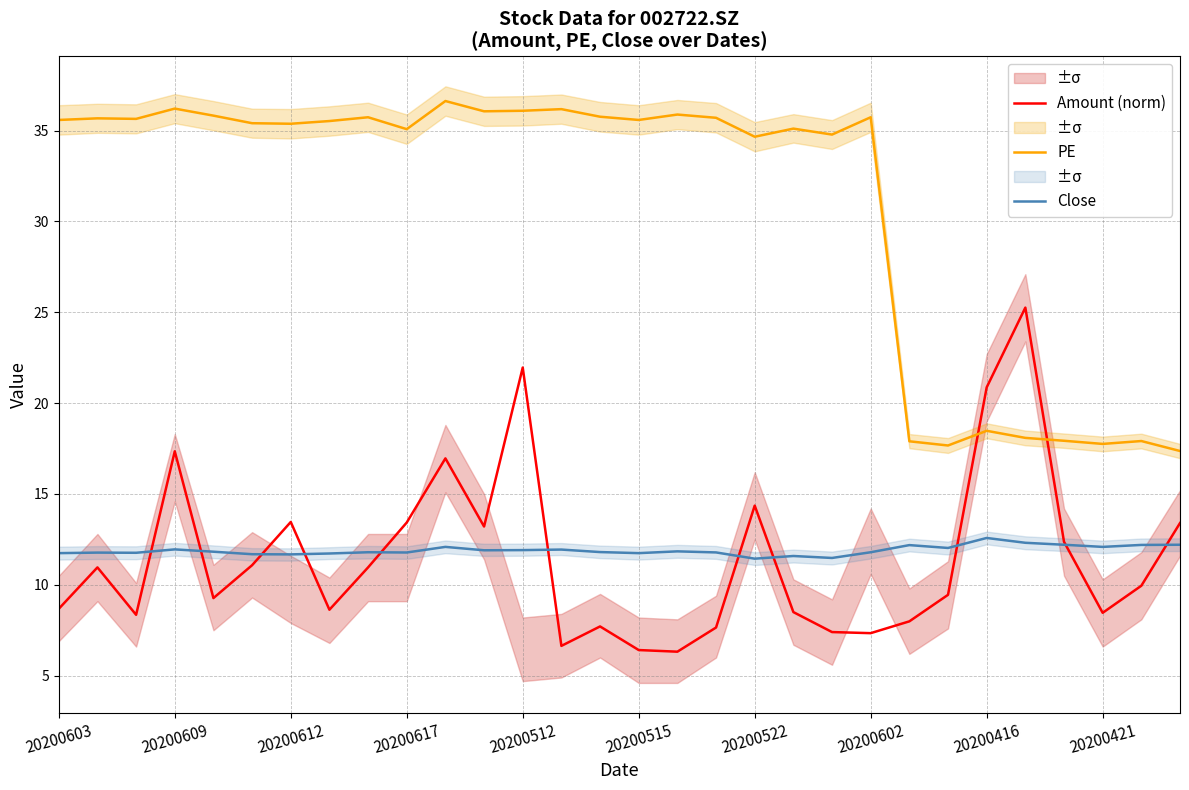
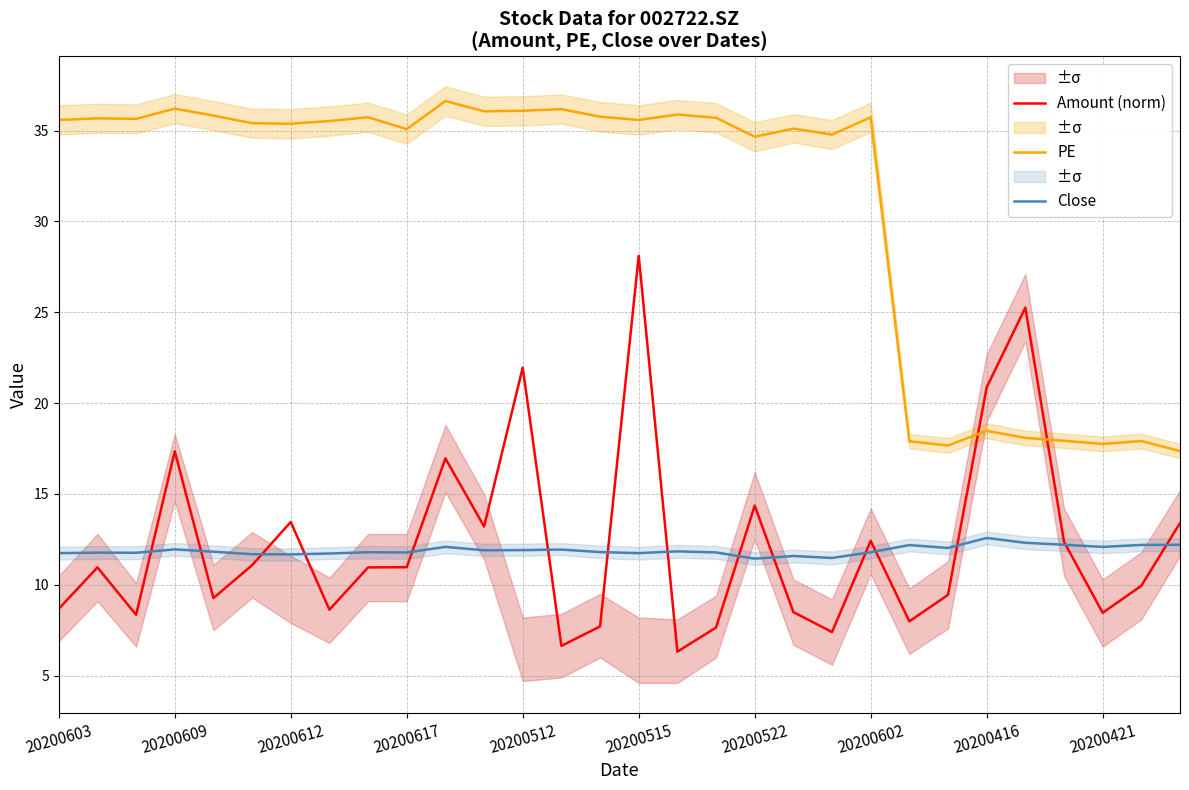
  {
    "Amount (norm)": {
      "20200603": 8.7,
      "20200609": 17.4,
      "20200612": 13.5,
-     "20200617": 13.4,
+     "20200617": 11.0,
      "20200512": 22.0,
-     "20200515": 6.4,
+     "20200515": 28.1,
      "20200522": 14.4,
-     "20200602": 7.3,
+     "20200602": 12.4,
      "20200416": 20.9,
      "20200421": 8.5
    }
  }
